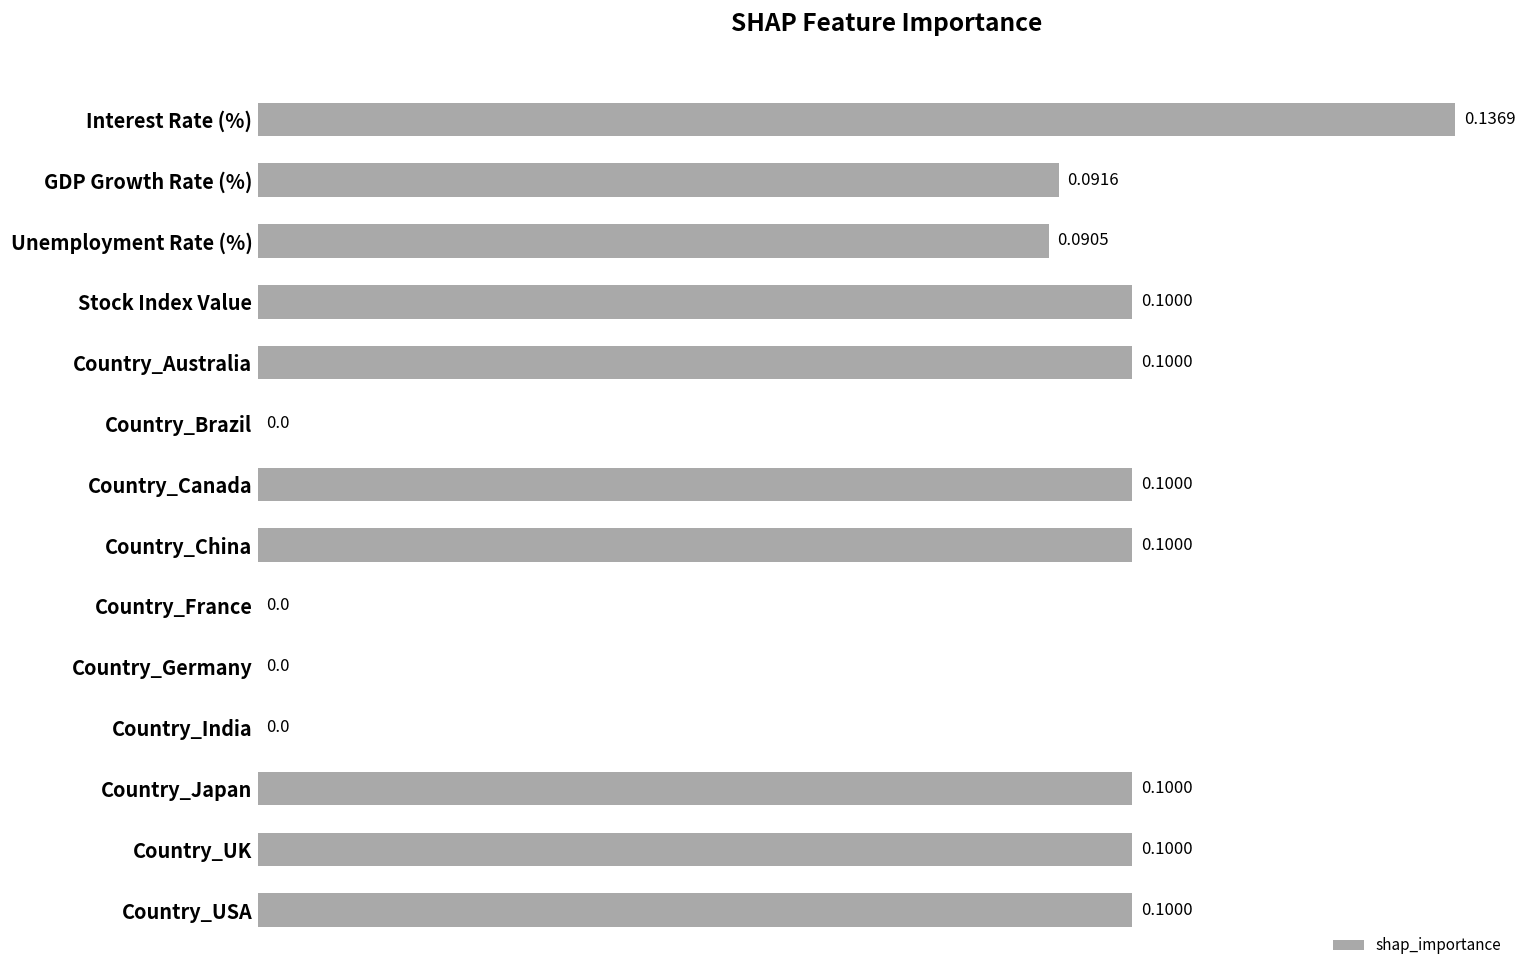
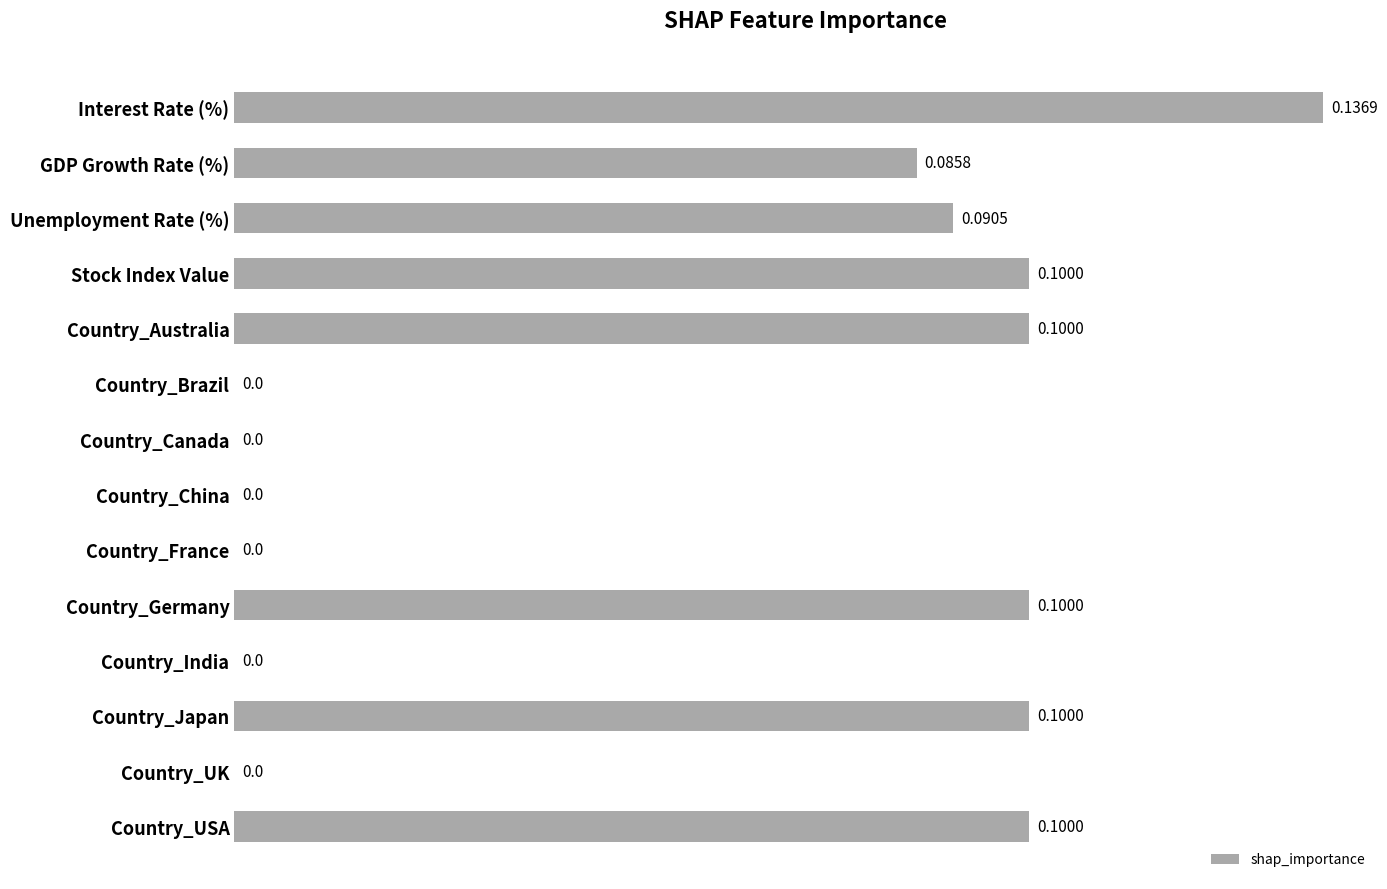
  {
    "Interest Rate (%)": 0.1369,
-   "GDP Growth Rate (%)": 0.0916,
+   "GDP Growth Rate (%)": 0.0858,
    "Unemployment Rate (%)": 0.0905,
    "Stock Index Value": 0.1000,
    "Country_Australia": 0.1000,
    "Country_Brazil": 0.0,
-   "Country_Canada": 0.1000,
-   "Country_China": 0.1000,
+   "Country_Canada": 0.0,
+   "Country_China": 0.0,
    "Country_France": 0.0,
-   "Country_Germany": 0.0,
+   "Country_Germany": 0.1000,
    "Country_India": 0.0,
    "Country_Japan": 0.1000,
-   "Country_UK": 0.1000,
+   "Country_UK": 0.0,
    "Country_USA": 0.1000
  }
